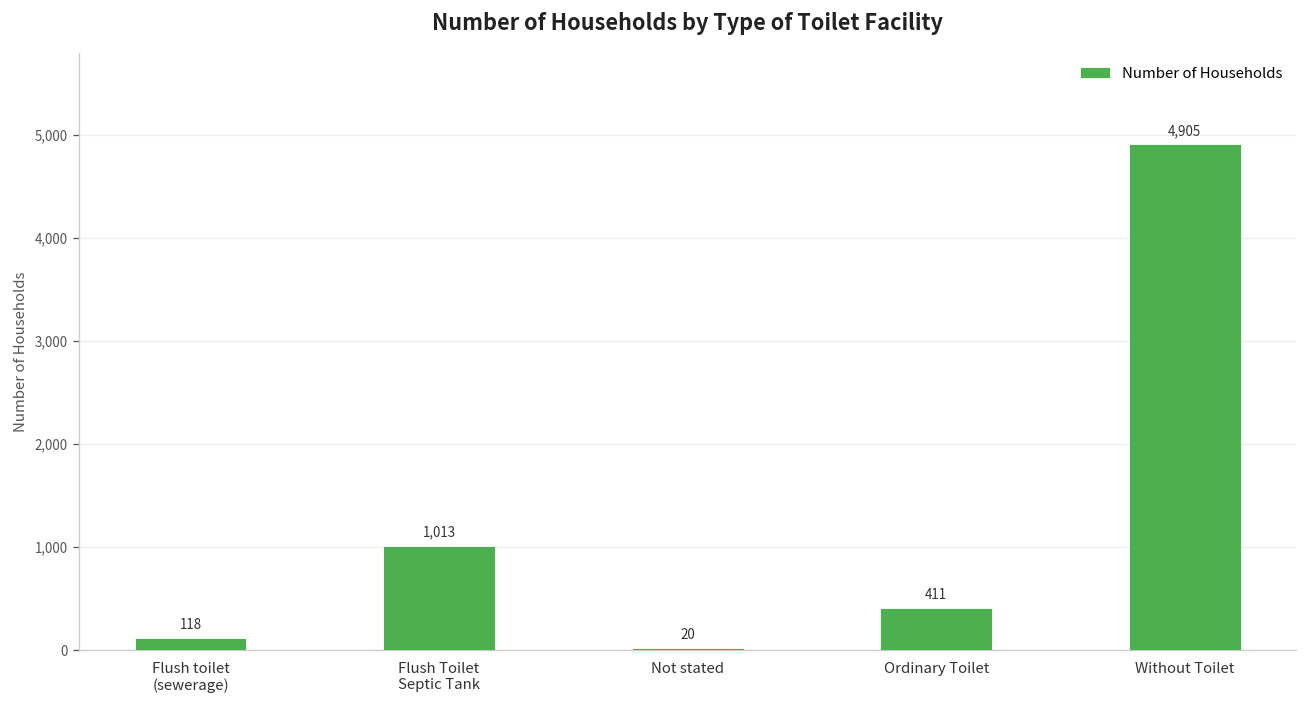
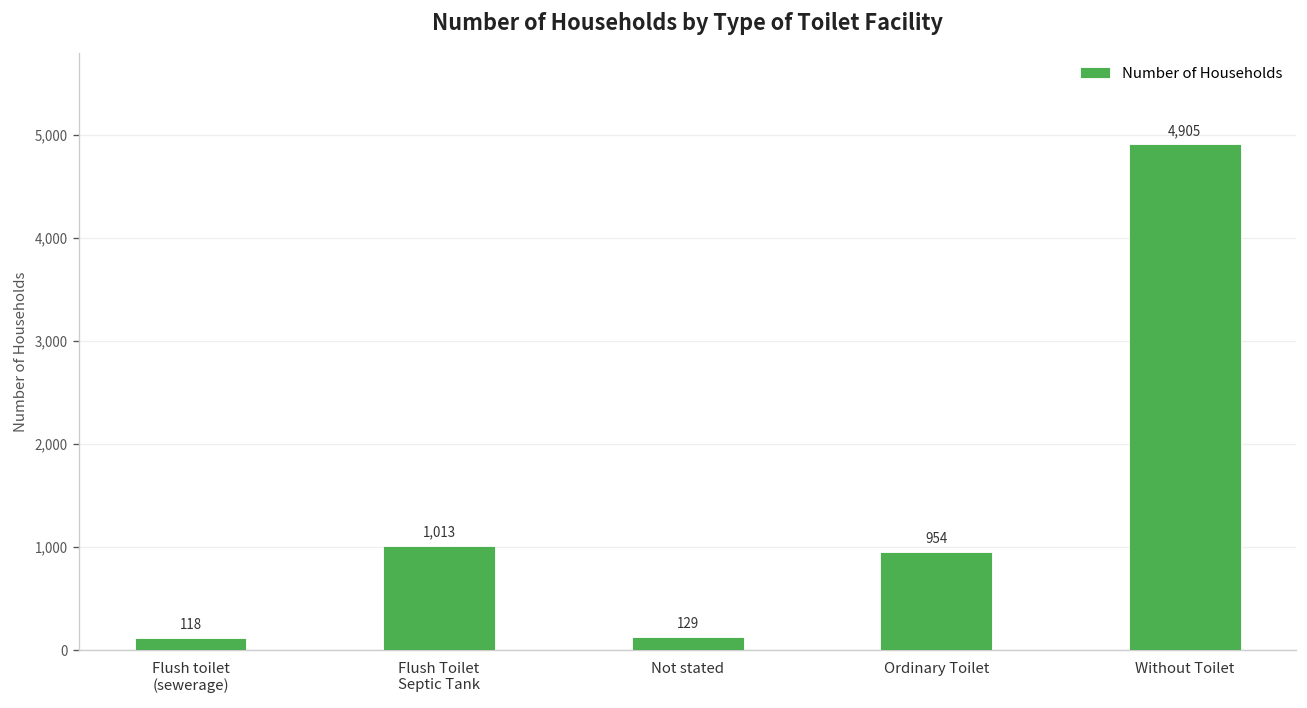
  {
    "Flush toilet (sewerage)": "118",
    "Flush Toilet Septic Tank": "1,013",
-   "Not stated": "20",
-   "Ordinary Toilet": "411",
+   "Not stated": "129",
+   "Ordinary Toilet": "954",
    "Without Toilet": "4,905"
  }
